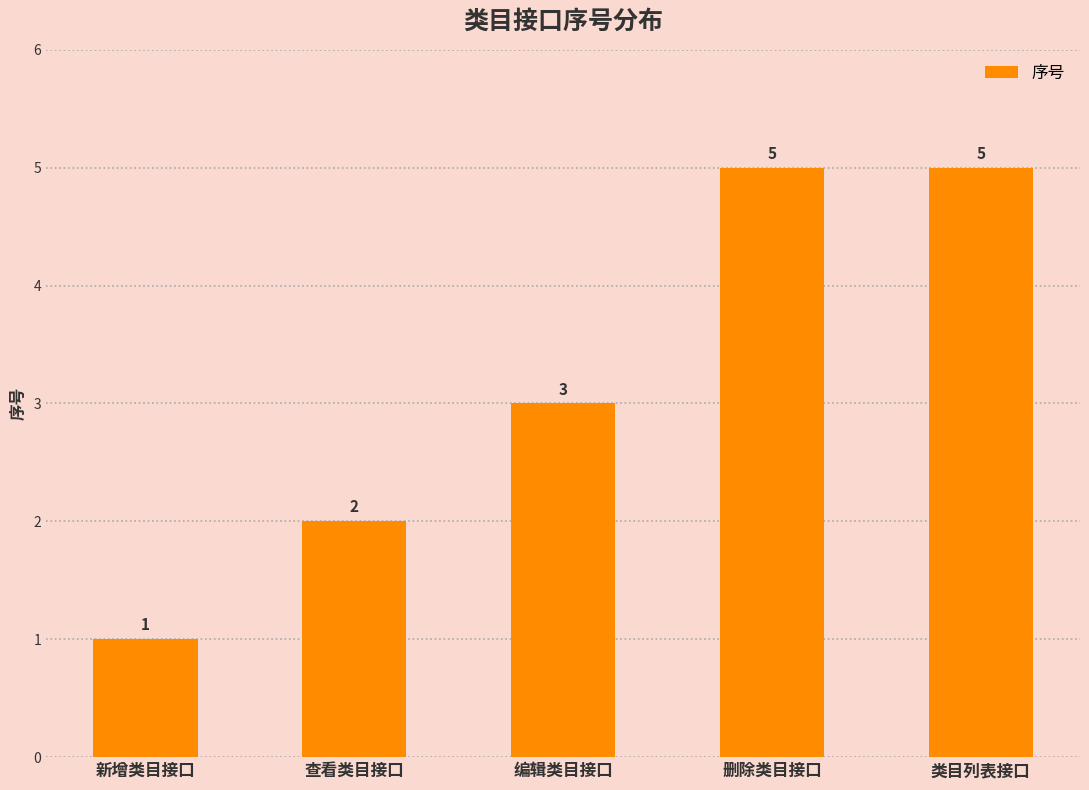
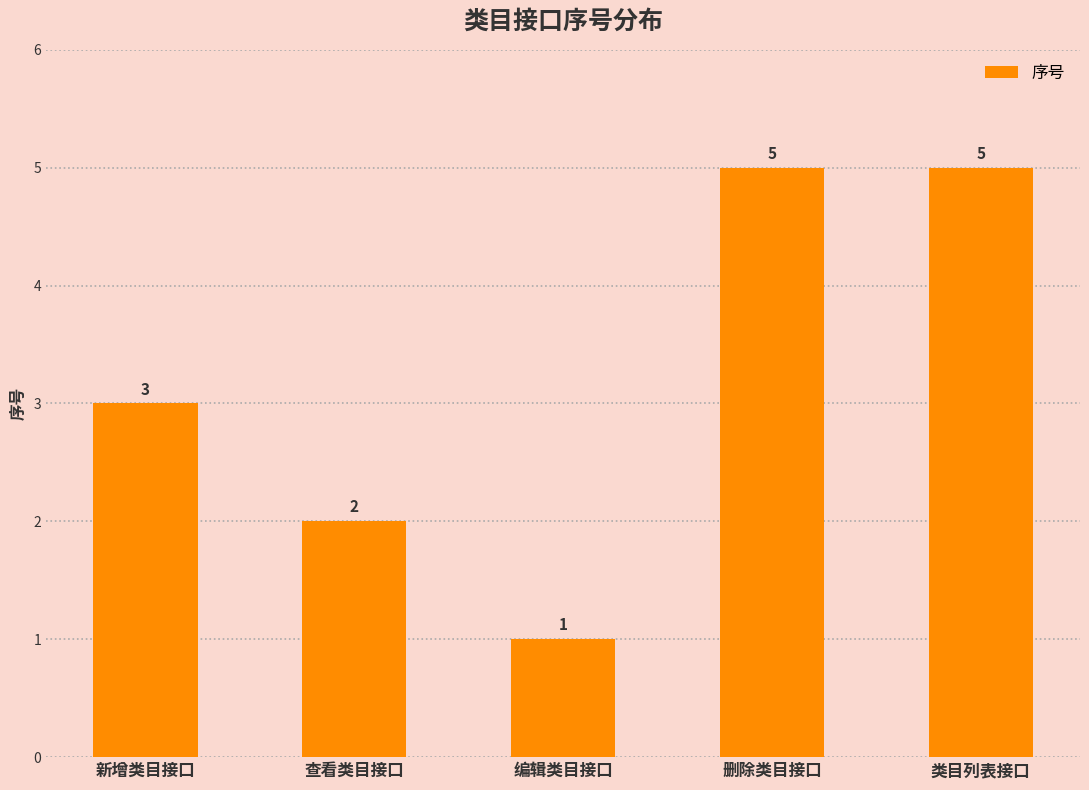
  {
-   "新增类目接口": 1,
+   "新增类目接口": 3,
    "查看类目接口": 2,
-   "编辑类目接口": 3,
+   "编辑类目接口": 1,
    "删除类目接口": 5,
    "类目列表接口": 5
  }
